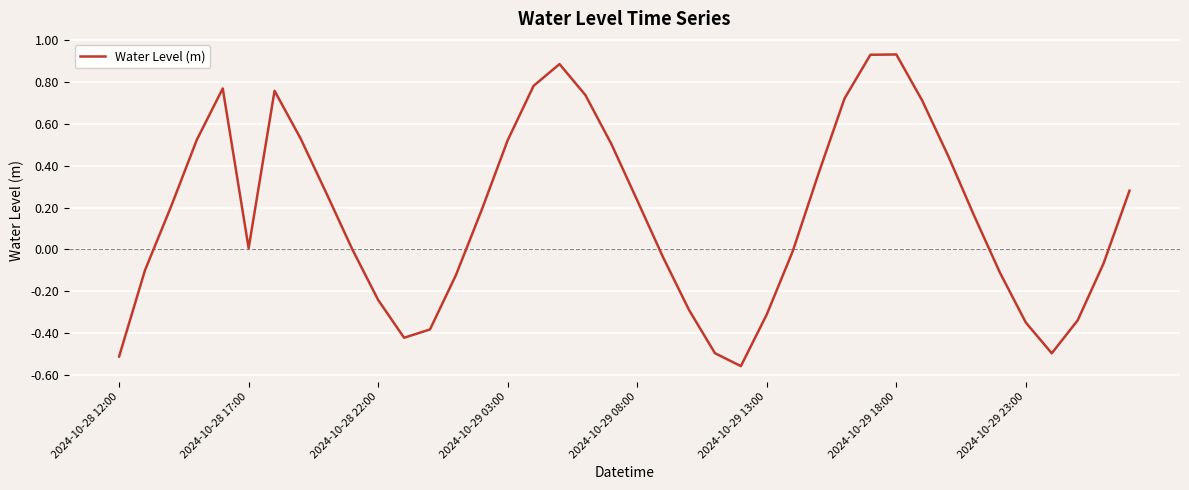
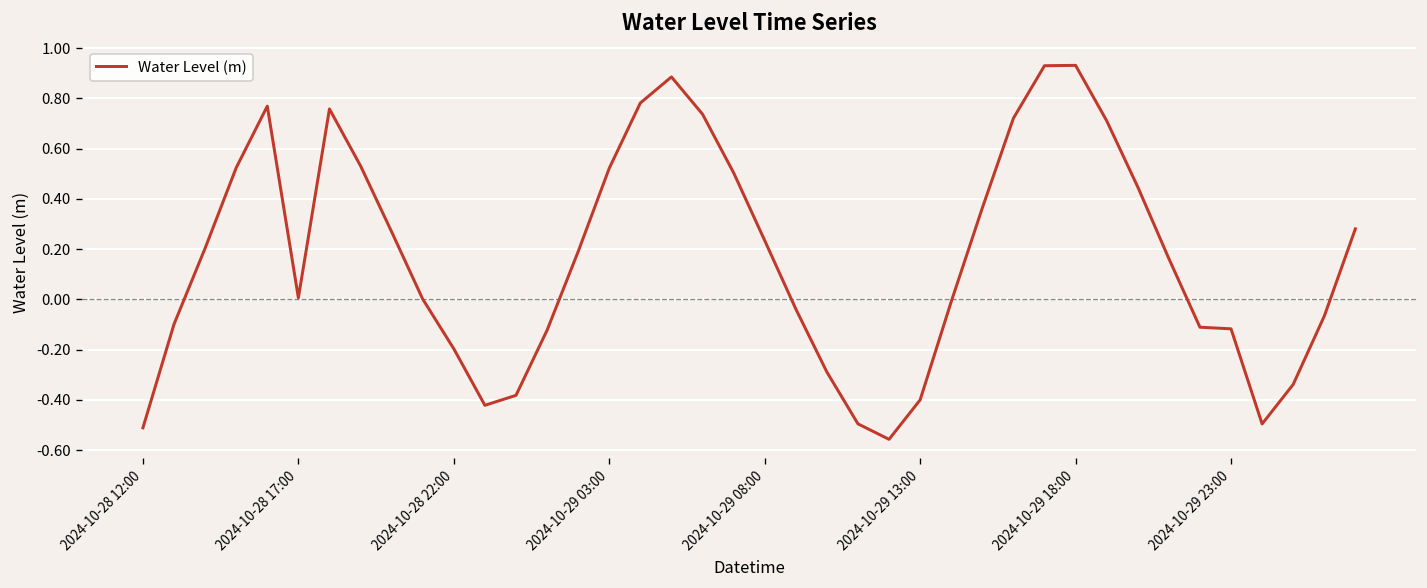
  {
    "2024-10-28 12:00": -0.51,
    "2024-10-28 17:00": 0.01,
-   "2024-10-28 22:00": -0.24,
+   "2024-10-28 22:00": -0.20,
    "2024-10-29 03:00": 0.52,
    "2024-10-29 08:00": 0.23,
-   "2024-10-29 13:00": -0.31,
+   "2024-10-29 13:00": -0.40,
    "2024-10-29 18:00": 0.93,
-   "2024-10-29 23:00": -0.35
+   "2024-10-29 23:00": -0.12
  }
